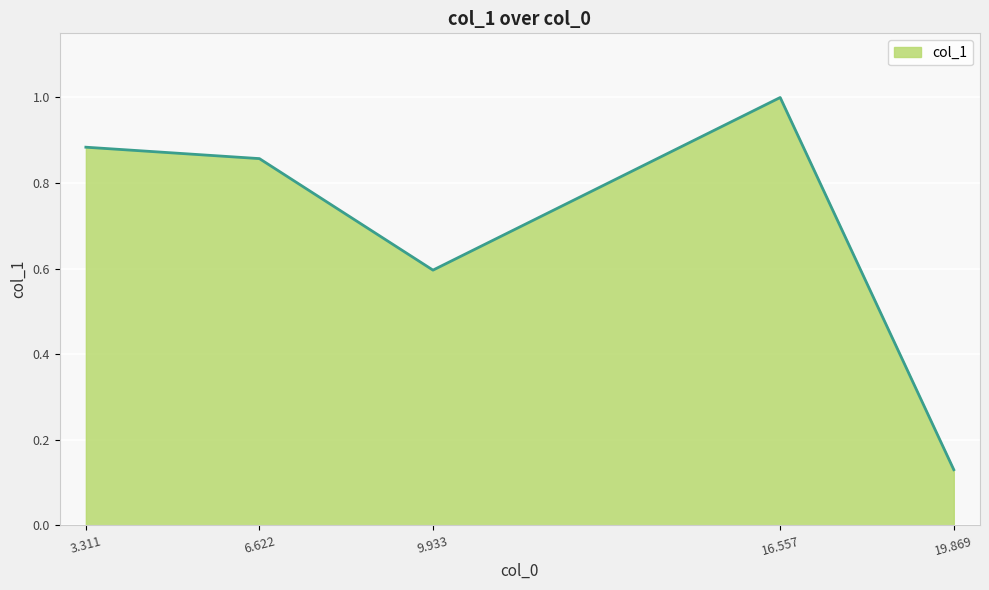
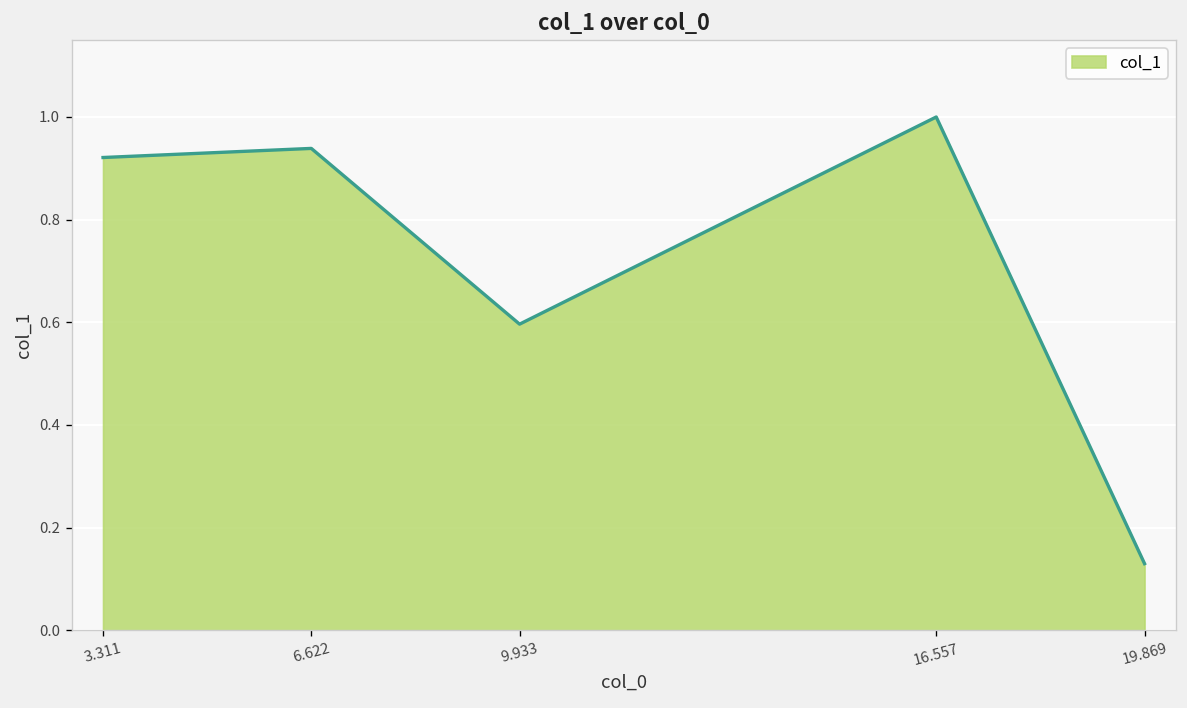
  {
-   "3.311": 0.88,
-   "6.622": 0.86,
+   "3.311": 0.92,
+   "6.622": 0.94,
    "9.933": 0.60,
    "16.557": 1.00,
    "19.869": 0.13
  }
